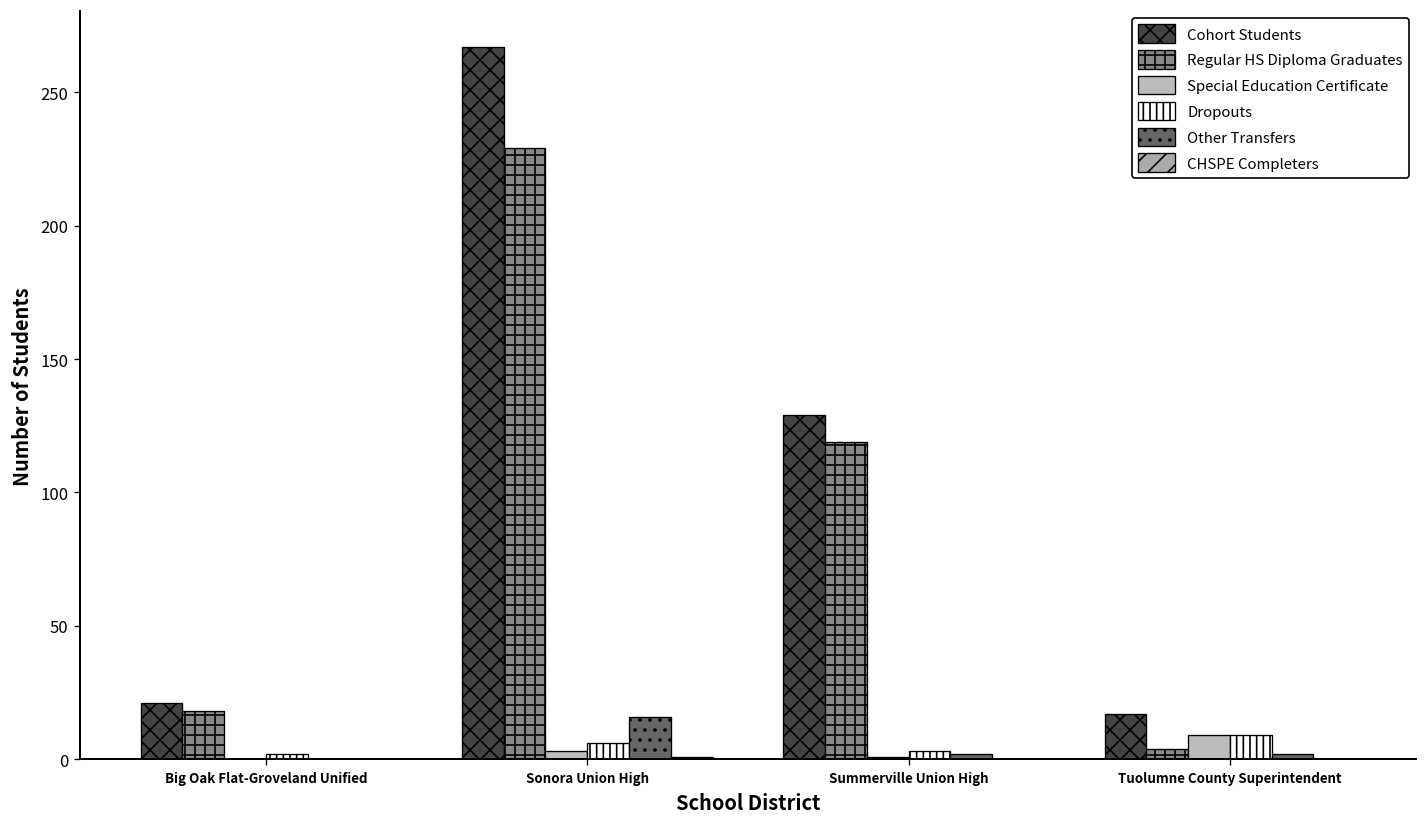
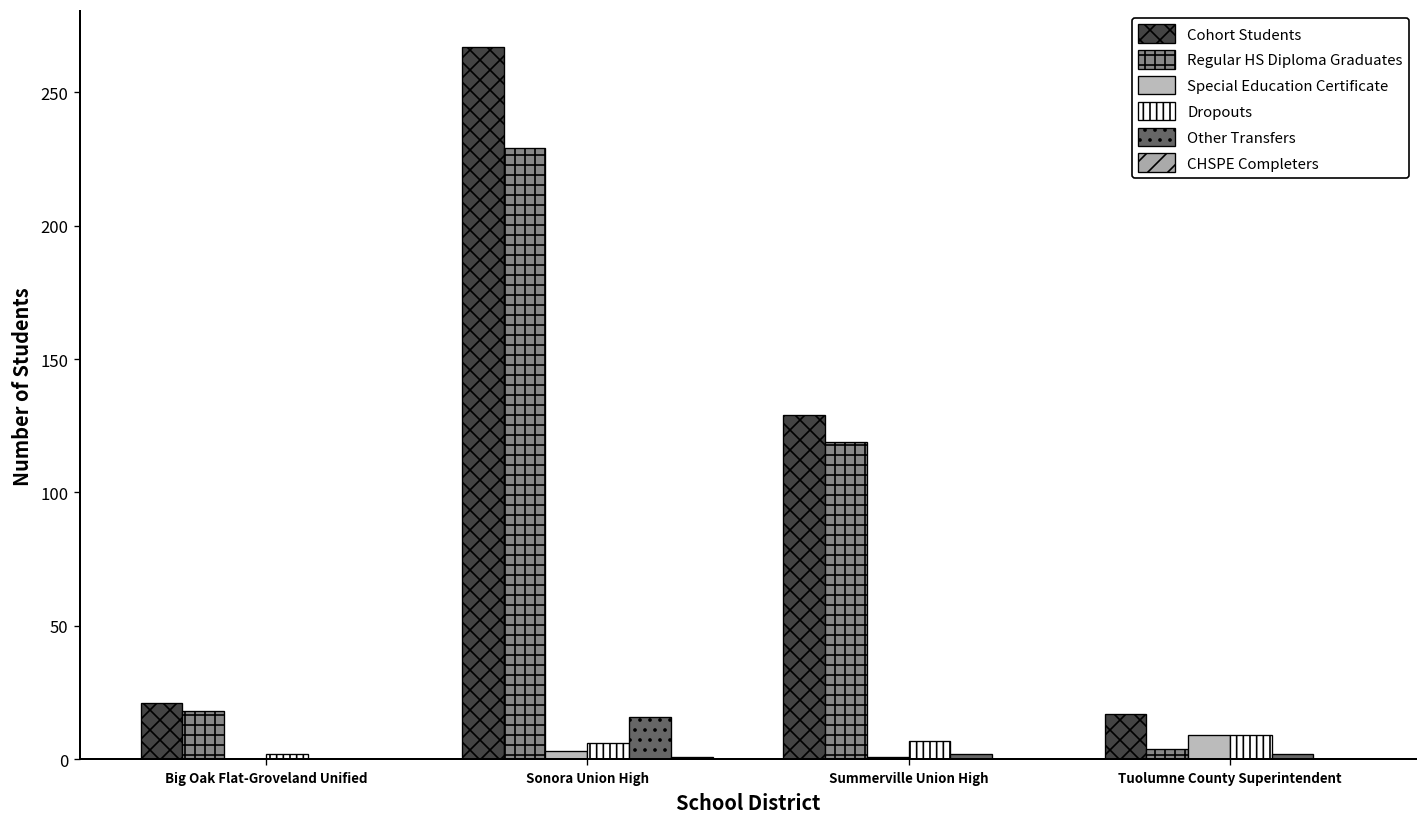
  {
    "Dropouts": {
      "Big Oak Flat-Groveland Unified": 2,
      "Sonora Union High": 6,
-     "Summerville Union High": 3,
+     "Summerville Union High": 7,
      "Tuolumne County Superintendent": 9
    }
  }
